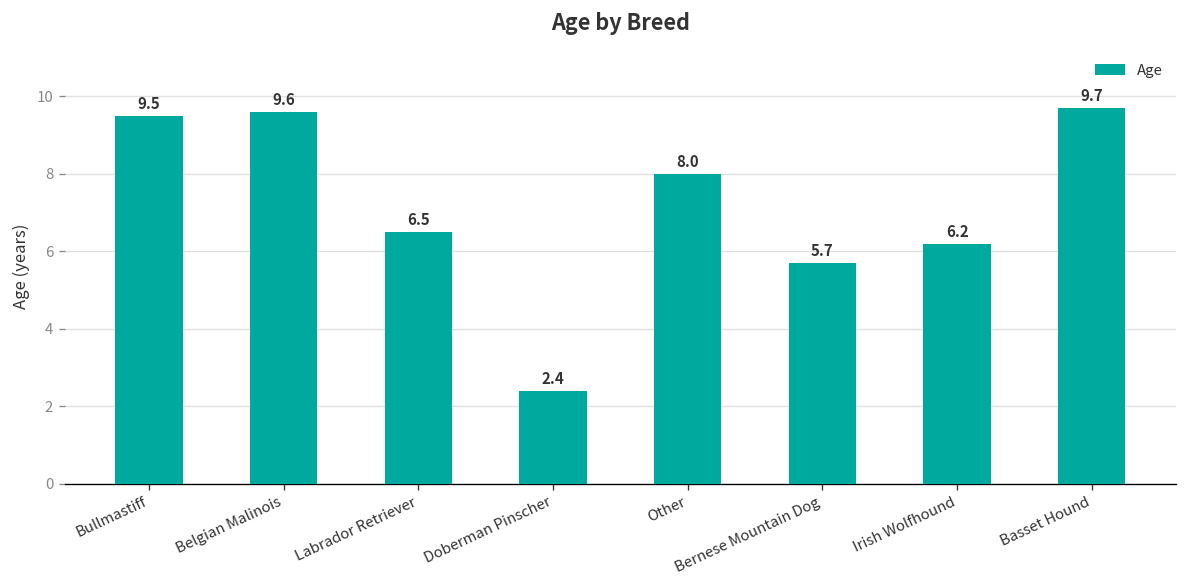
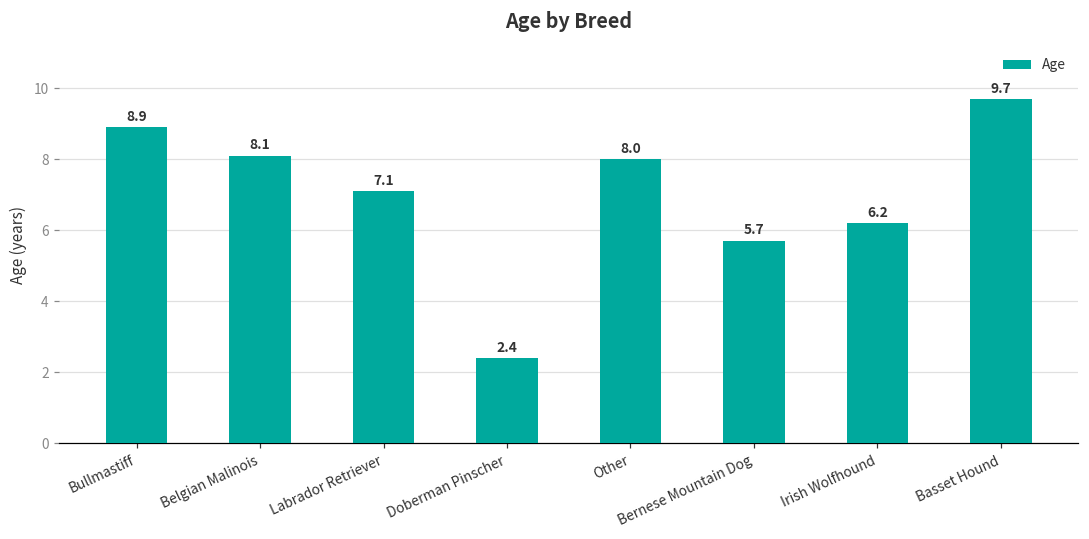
  {
-   "Bullmastiff": 9.5,
-   "Belgian Malinois": 9.6,
-   "Labrador Retriever": 6.5,
+   "Bullmastiff": 8.9,
+   "Belgian Malinois": 8.1,
+   "Labrador Retriever": 7.1,
    "Doberman Pinscher": 2.4,
    "Other": 8.0,
    "Bernese Mountain Dog": 5.7,
    "Irish Wolfhound": 6.2,
    "Basset Hound": 9.7
  }
